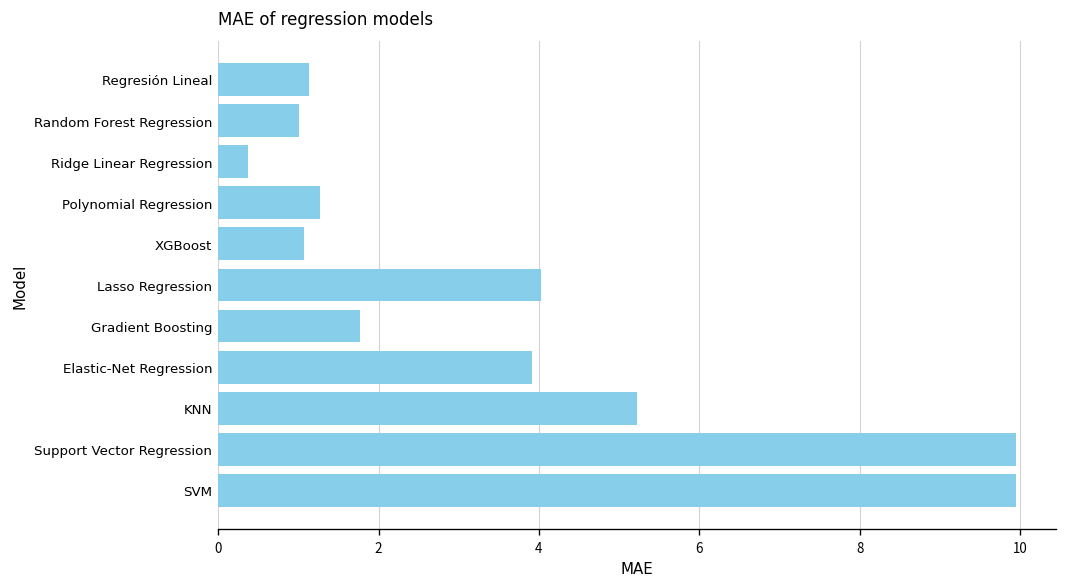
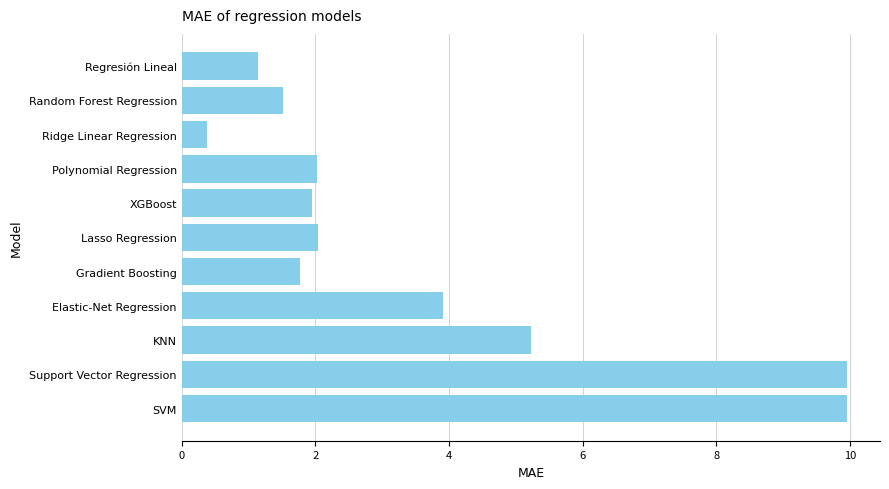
  {
    "Regresión Lineal": 1.1,
-   "Random Forest Regression": 1.0,
+   "Random Forest Regression": 1.5,
    "Ridge Linear Regression": 0.4,
-   "Polynomial Regression": 1.3,
-   "XGBoost": 1.1,
-   "Lasso Regression": 4.0,
+   "Polynomial Regression": 2.0,
+   "XGBoost": 1.9,
+   "Lasso Regression": 2.0,
    "Gradient Boosting": 1.8,
    "Elastic-Net Regression": 3.9,
    "KNN": 5.2,
    "Support Vector Regression": 10.0,
    "SVM": 10.0
  }
